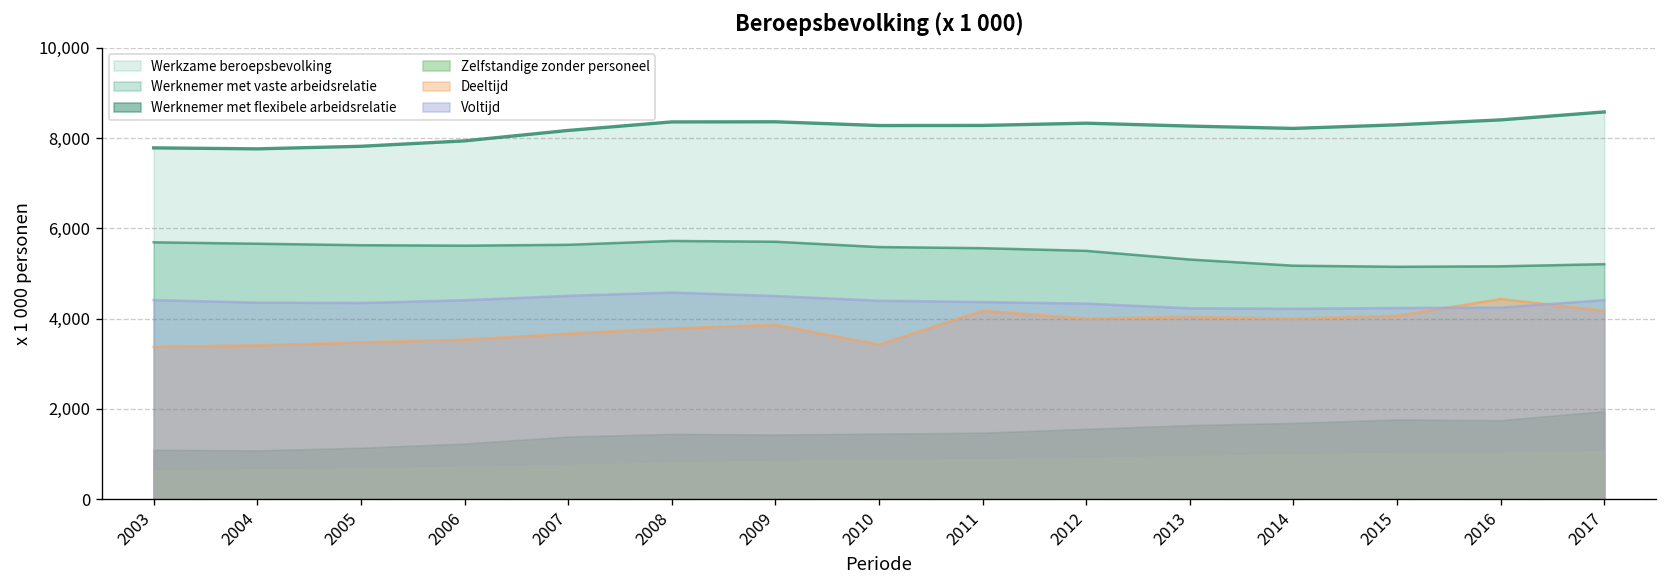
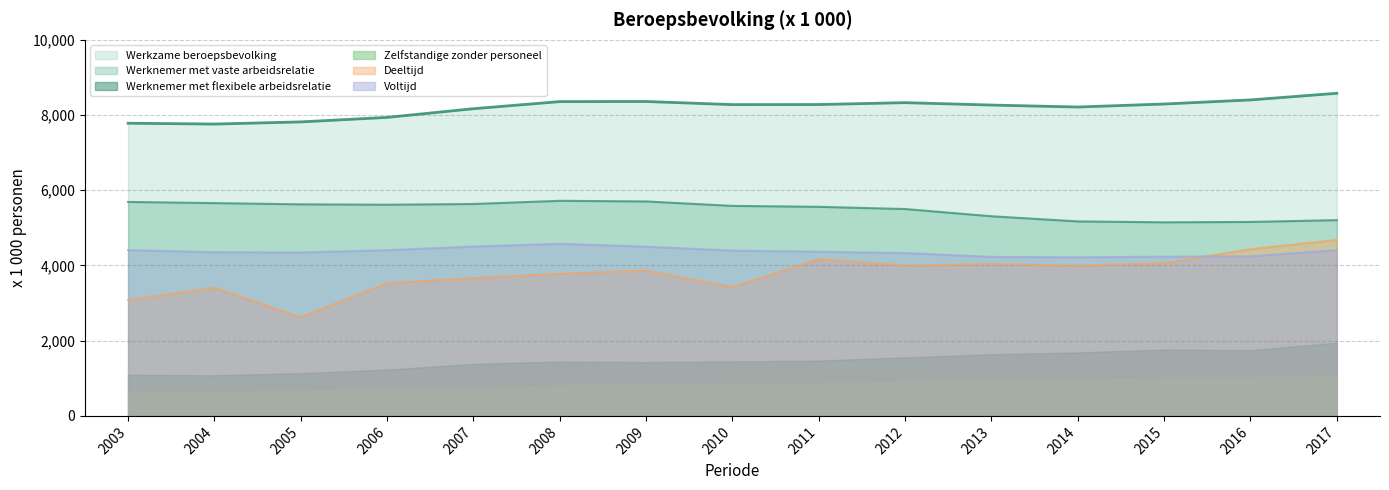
  {
    "Deeltijd": {
-     "2003": "3,400",
+     "2003": "3,100",
      "2004": "3,400",
-     "2005": "3,500",
+     "2005": "2,600",
      "2006": "3,500",
      "2007": "3,700",
      "2008": "3,800",
      "2009": "3,900",
      "2010": "3,400",
      "2011": "4,200",
      "2012": "4,000",
      "2013": "4,000",
      "2014": "4,000",
      "2015": "4,100",
      "2016": "4,400",
-     "2017": "4,200"
+     "2017": "4,700"
    }
  }
